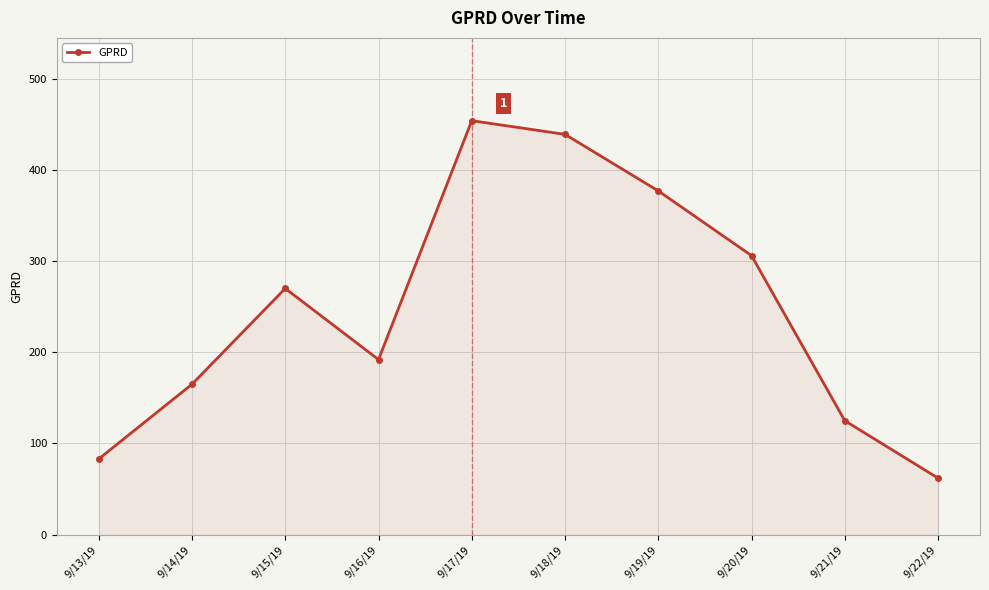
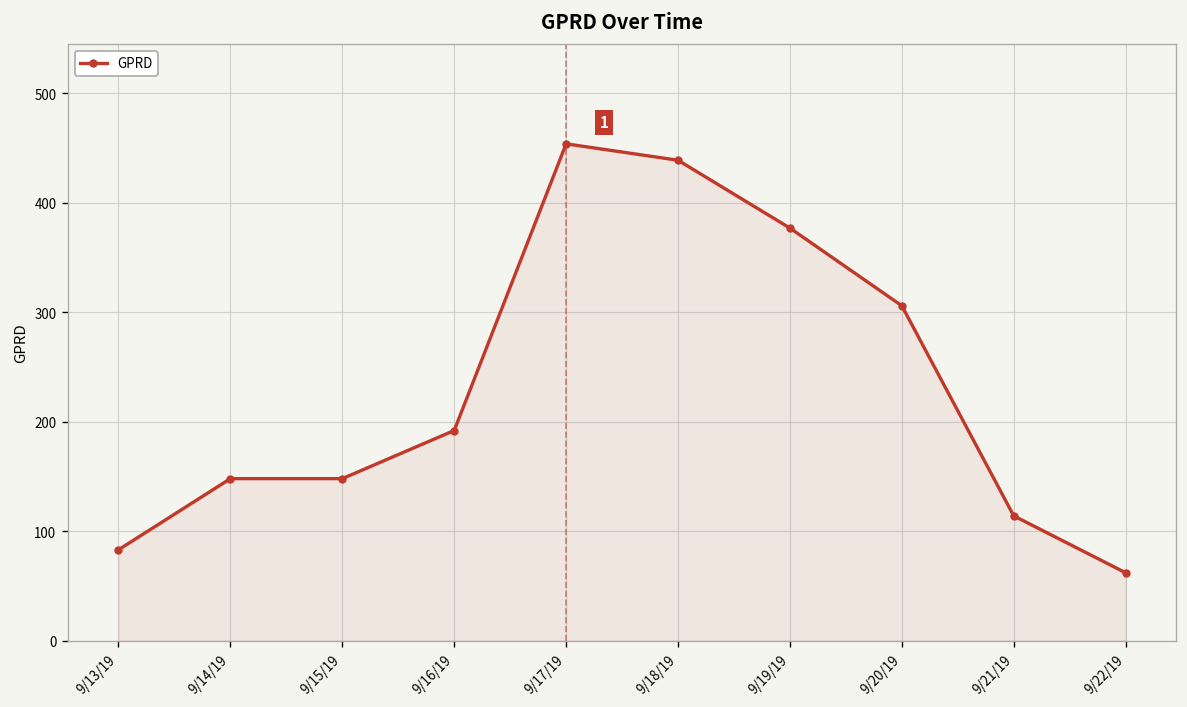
  {
    "9/13/19": 80,
-   "9/14/19": 170,
-   "9/15/19": 270,
+   "9/14/19": 150,
+   "9/15/19": 150,
    "9/16/19": 190,
    "9/17/19": 450,
    "9/18/19": 440,
    "9/19/19": 380,
    "9/20/19": 310,
-   "9/21/19": 130,
+   "9/21/19": 110,
    "9/22/19": 60
  }
